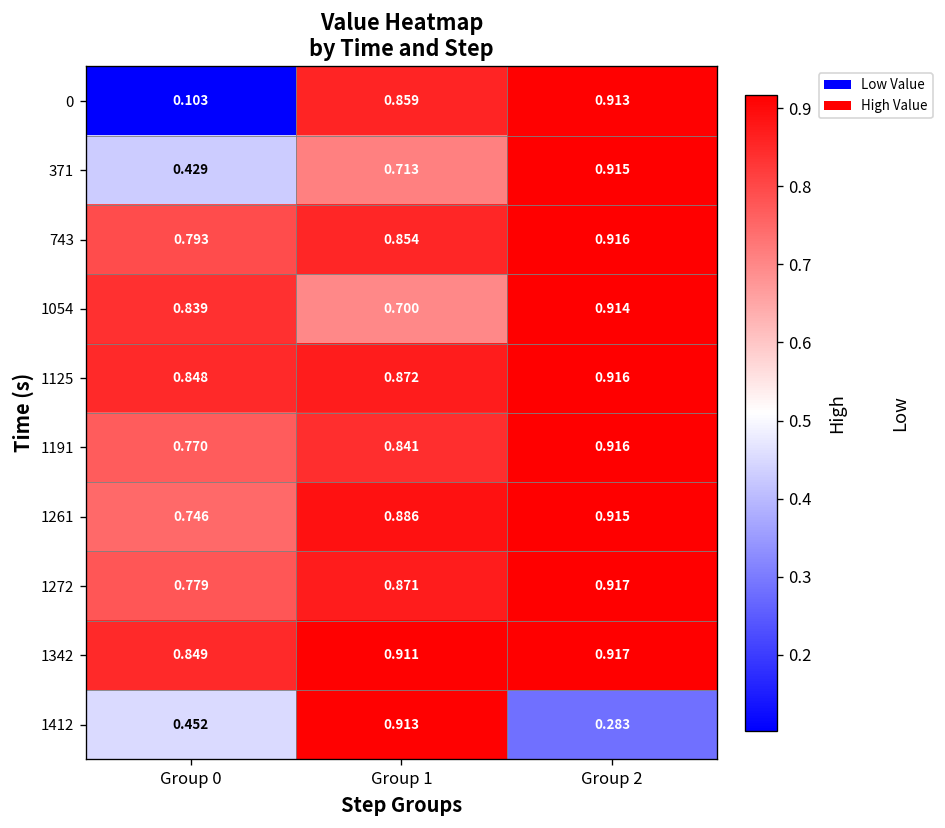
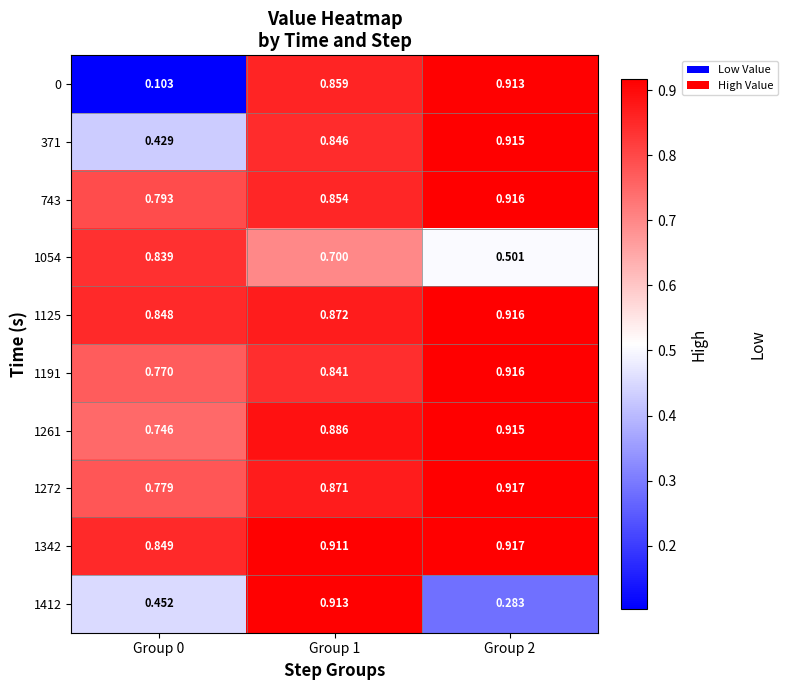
  {
    "0": {
      "Group 0": 0.103,
      "Group 1": 0.859,
      "Group 2": 0.913
    },
    "371": {
      "Group 0": 0.429,
-     "Group 1": 0.713,
+     "Group 1": 0.846,
      "Group 2": 0.915
    },
    "743": {
      "Group 0": 0.793,
      "Group 1": 0.854,
      "Group 2": 0.916
    },
    "1054": {
      "Group 0": 0.839,
      "Group 1": 0.700,
-     "Group 2": 0.914
+     "Group 2": 0.501
    },
    "1125": {
      "Group 0": 0.848,
      "Group 1": 0.872,
      "Group 2": 0.916
    },
    "1191": {
      "Group 0": 0.770,
      "Group 1": 0.841,
      "Group 2": 0.916
    },
    "1261": {
      "Group 0": 0.746,
      "Group 1": 0.886,
      "Group 2": 0.915
    },
    "1272": {
      "Group 0": 0.779,
      "Group 1": 0.871,
      "Group 2": 0.917
    },
    "1342": {
      "Group 0": 0.849,
      "Group 1": 0.911,
      "Group 2": 0.917
    },
    "1412": {
      "Group 0": 0.452,
      "Group 1": 0.913,
      "Group 2": 0.283
    }
  }
